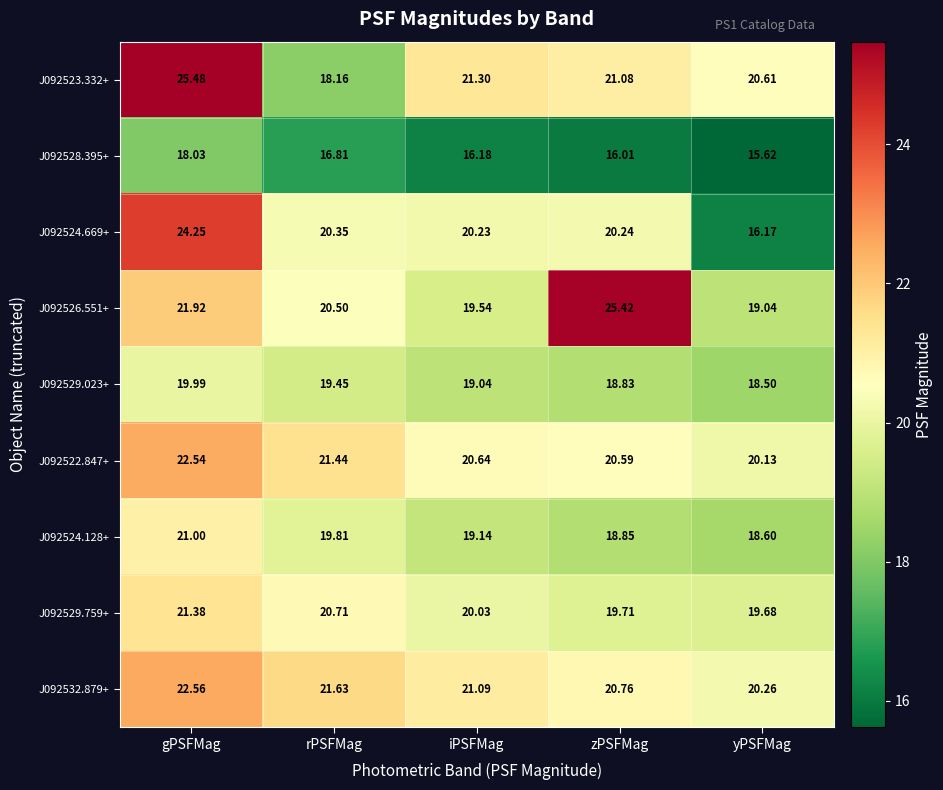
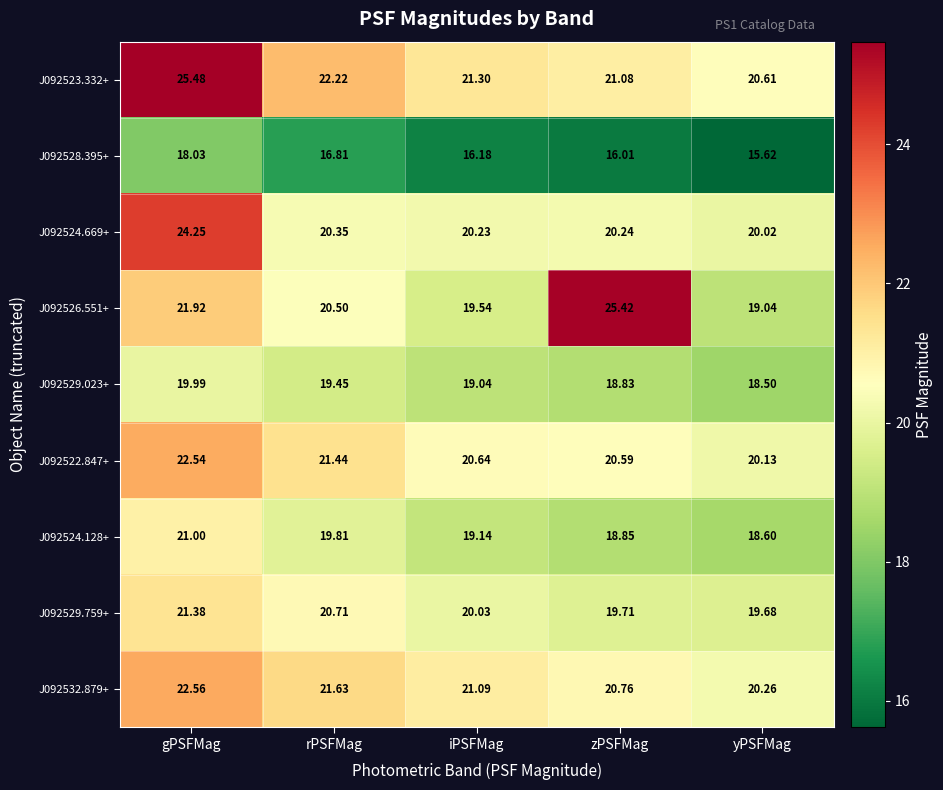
  {
    "J092523.332+": {
      "gPSFMag": 25.48,
-     "rPSFMag": 18.16,
+     "rPSFMag": 22.22,
      "iPSFMag": 21.30,
      "zPSFMag": 21.08,
      "yPSFMag": 20.61
    },
    "J092528.395+": {
      "gPSFMag": 18.03,
      "rPSFMag": 16.81,
      "iPSFMag": 16.18,
      "zPSFMag": 16.01,
      "yPSFMag": 15.62
    },
    "J092524.669+": {
      "gPSFMag": 24.25,
      "rPSFMag": 20.35,
      "iPSFMag": 20.23,
      "zPSFMag": 20.24,
-     "yPSFMag": 16.17
+     "yPSFMag": 20.02
    },
    "J092526.551+": {
      "gPSFMag": 21.92,
      "rPSFMag": 20.50,
      "iPSFMag": 19.54,
      "zPSFMag": 25.42,
      "yPSFMag": 19.04
    },
    "J092529.023+": {
      "gPSFMag": 19.99,
      "rPSFMag": 19.45,
      "iPSFMag": 19.04,
      "zPSFMag": 18.83,
      "yPSFMag": 18.50
    },
    "J092522.847+": {
      "gPSFMag": 22.54,
      "rPSFMag": 21.44,
      "iPSFMag": 20.64,
      "zPSFMag": 20.59,
      "yPSFMag": 20.13
    },
    "J092524.128+": {
      "gPSFMag": 21.00,
      "rPSFMag": 19.81,
      "iPSFMag": 19.14,
      "zPSFMag": 18.85,
      "yPSFMag": 18.60
    },
    "J092529.759+": {
      "gPSFMag": 21.38,
      "rPSFMag": 20.71,
      "iPSFMag": 20.03,
      "zPSFMag": 19.71,
      "yPSFMag": 19.68
    },
    "J092532.879+": {
      "gPSFMag": 22.56,
      "rPSFMag": 21.63,
      "iPSFMag": 21.09,
      "zPSFMag": 20.76,
      "yPSFMag": 20.26
    }
  }
